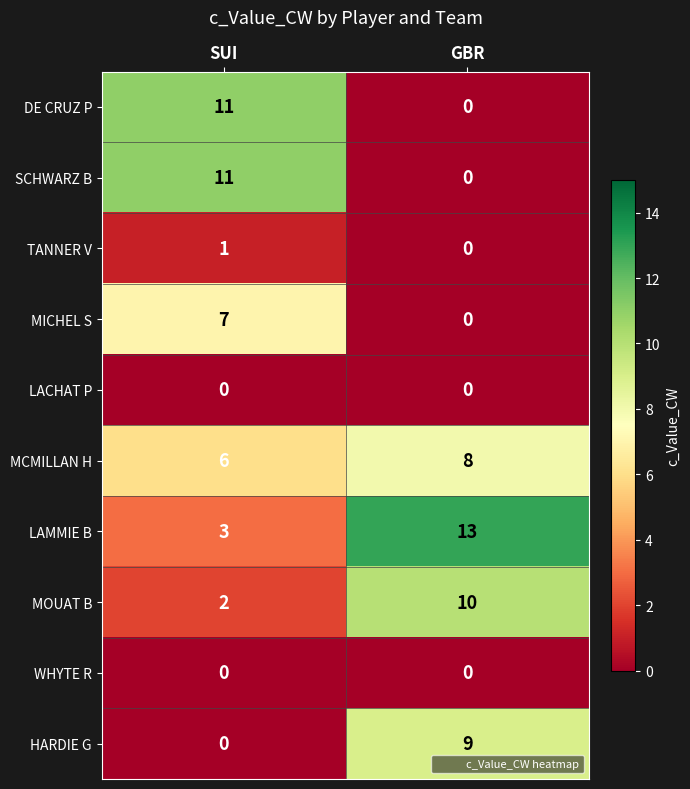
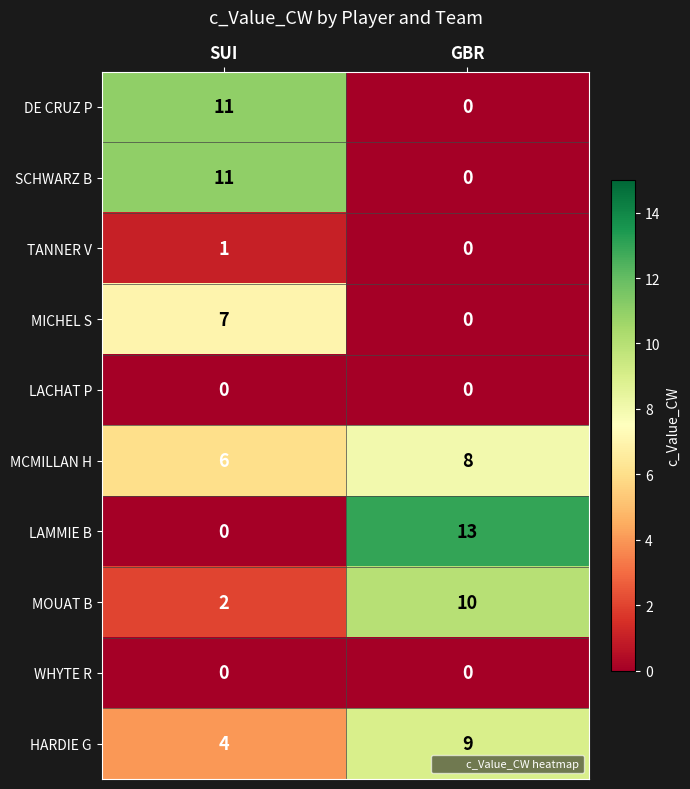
  {
    "DE CRUZ P": {
      "SUI": 11,
      "GBR": 0
    },
    "SCHWARZ B": {
      "SUI": 11,
      "GBR": 0
    },
    "TANNER V": {
      "SUI": 1,
      "GBR": 0
    },
    "MICHEL S": {
      "SUI": 7,
      "GBR": 0
    },
    "LACHAT P": {
      "SUI": 0,
      "GBR": 0
    },
    "MCMILLAN H": {
      "SUI": 6,
      "GBR": 8
    },
    "LAMMIE B": {
-     "SUI": 3,
+     "SUI": 0,
      "GBR": 13
    },
    "MOUAT B": {
      "SUI": 2,
      "GBR": 10
    },
    "WHYTE R": {
      "SUI": 0,
      "GBR": 0
    },
    "HARDIE G": {
-     "SUI": 0,
+     "SUI": 4,
      "GBR": 9
    }
  }
